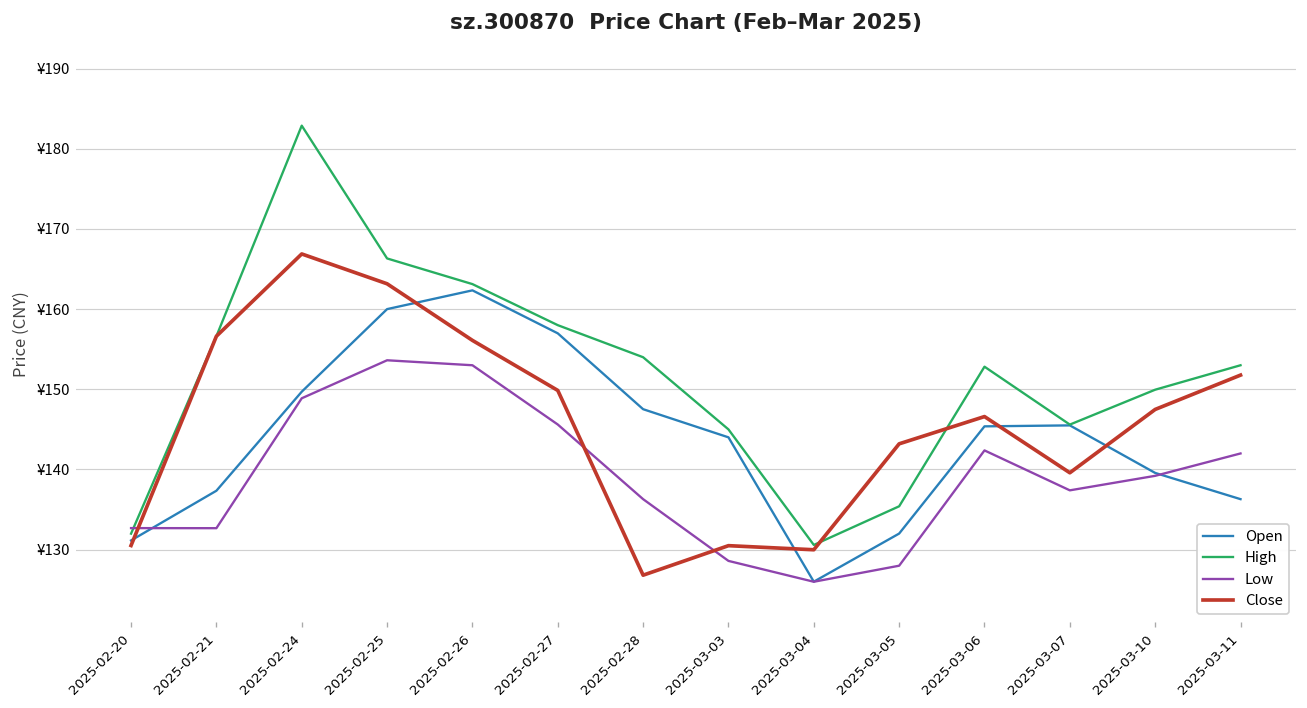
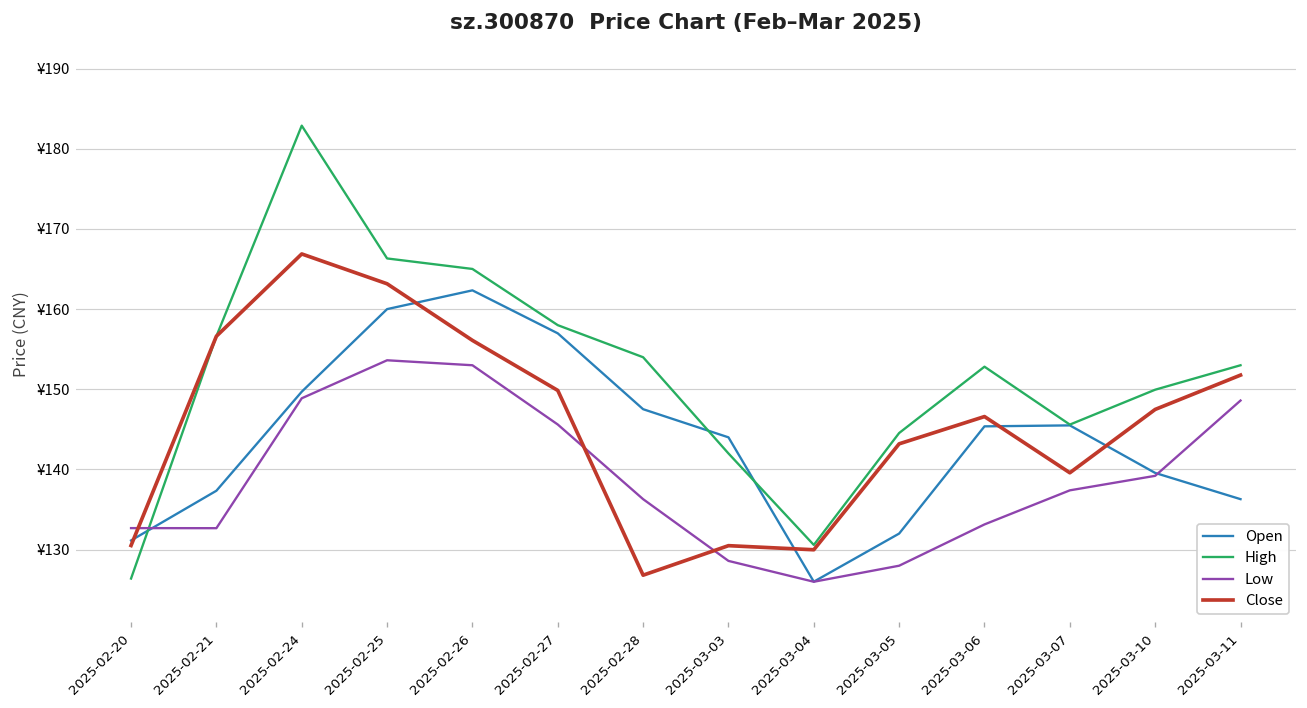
  {
    "Open": {
      "2025-02-20": "¥131",
      "2025-02-21": "¥137",
      "2025-02-24": "¥150",
      "2025-02-25": "¥160",
      "2025-02-26": "¥162",
      "2025-02-27": "¥157",
      "2025-02-28": "¥148",
      "2025-03-03": "¥144",
      "2025-03-05": "¥132",
      "2025-03-06": "¥145",
      "2025-03-11": "¥136"
    },
    "High": {
-     "2025-02-20": "¥132",
+     "2025-02-20": "¥126",
      "2025-02-24": "¥183",
      "2025-02-25": "¥166",
-     "2025-02-26": "¥163",
+     "2025-02-26": "¥165",
      "2025-02-27": "¥158",
      "2025-02-28": "¥154",
-     "2025-03-03": "¥145",
+     "2025-03-03": "¥142",
      "2025-03-04": "¥131",
-     "2025-03-05": "¥135",
+     "2025-03-05": "¥145",
      "2025-03-06": "¥153",
      "2025-03-10": "¥150",
      "2025-03-11": "¥153"
    },
    "Low": {
      "2025-02-20": "¥133",
      "2025-02-21": "¥133",
      "2025-02-24": "¥149",
      "2025-02-25": "¥154",
      "2025-02-26": "¥153",
      "2025-02-27": "¥146",
      "2025-02-28": "¥136",
      "2025-03-03": "¥129",
      "2025-03-05": "¥128",
-     "2025-03-06": "¥142",
+     "2025-03-06": "¥133",
      "2025-03-07": "¥137",
-     "2025-03-11": "¥142"
+     "2025-03-11": "¥149"
    },
    "Close": {
      "2025-02-20": "¥131",
      "2025-02-24": "¥167",
      "2025-02-25": "¥163",
      "2025-02-26": "¥156",
      "2025-02-27": "¥150",
      "2025-02-28": "¥127",
      "2025-03-03": "¥131",
      "2025-03-04": "¥130",
      "2025-03-05": "¥143",
      "2025-03-06": "¥147",
      "2025-03-07": "¥140",
      "2025-03-10": "¥147",
      "2025-03-11": "¥152"
    }
  }
